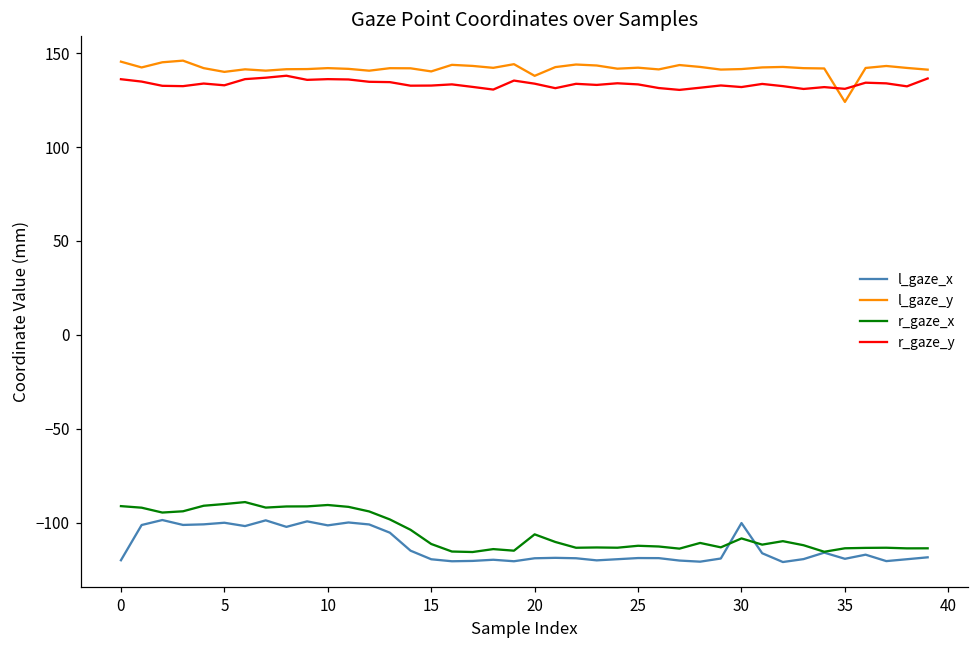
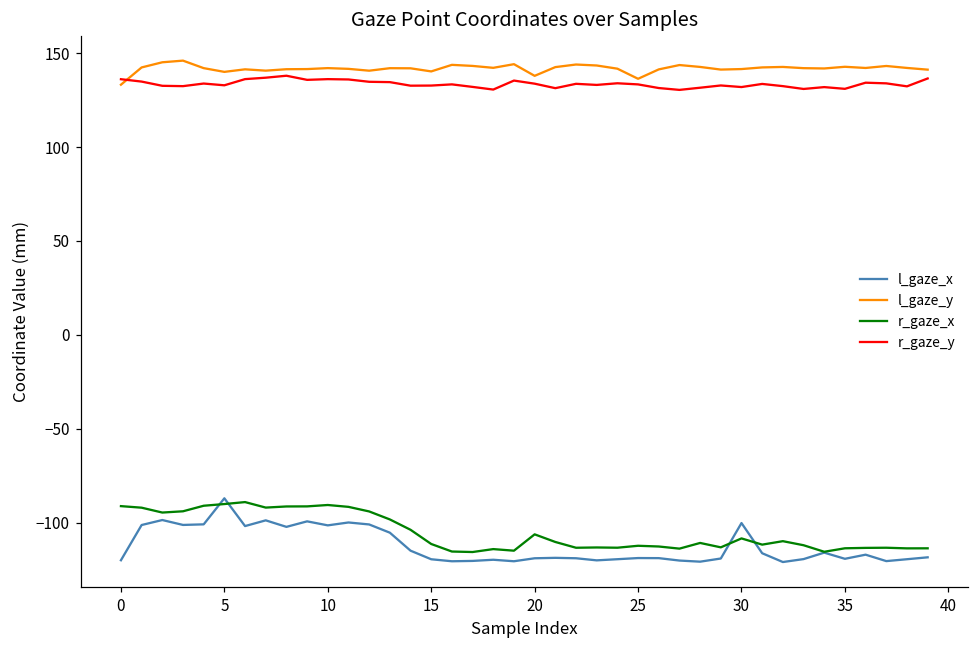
  {
    "l_gaze_x": {
      "0": -120,
-     "5": -100,
+     "5": -87,
      "10": -101,
      "15": -119,
      "20": -119,
      "25": -119,
      "30": -100,
      "35": -119
    },
    "l_gaze_y": {
-     "0": 145,
+     "0": 133,
      "5": 140,
      "10": 142,
      "15": 140,
      "20": 138,
-     "25": 142,
+     "25": 136,
      "30": 141,
-     "35": 124
+     "35": 143
    },
    "r_gaze_x": {
      "0": -91,
      "5": -90,
      "10": -90,
      "15": -111,
      "20": -106,
      "25": -112,
      "30": -108,
      "35": -113
    },
    "r_gaze_y": {
      "0": 136,
      "5": 133,
      "10": 136,
      "15": 133,
      "20": 134,
      "25": 133,
      "30": 132,
      "35": 131
    }
  }
